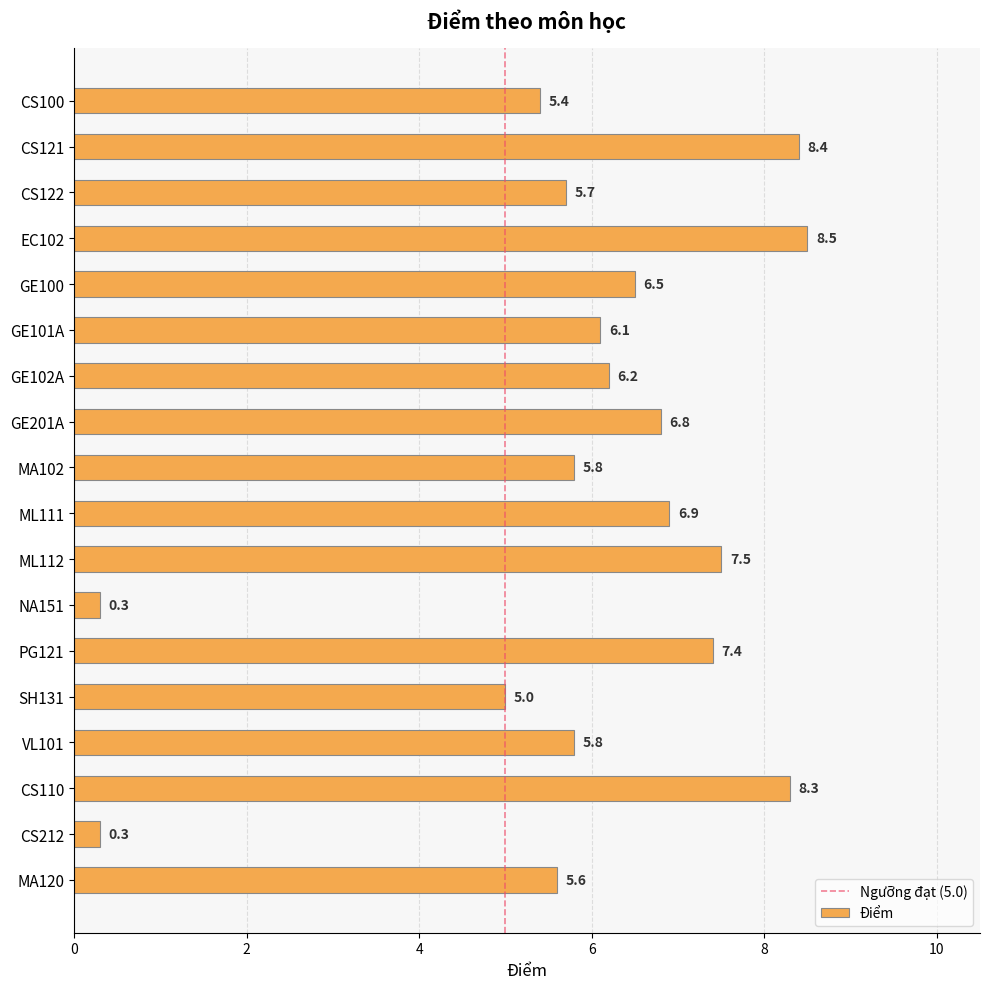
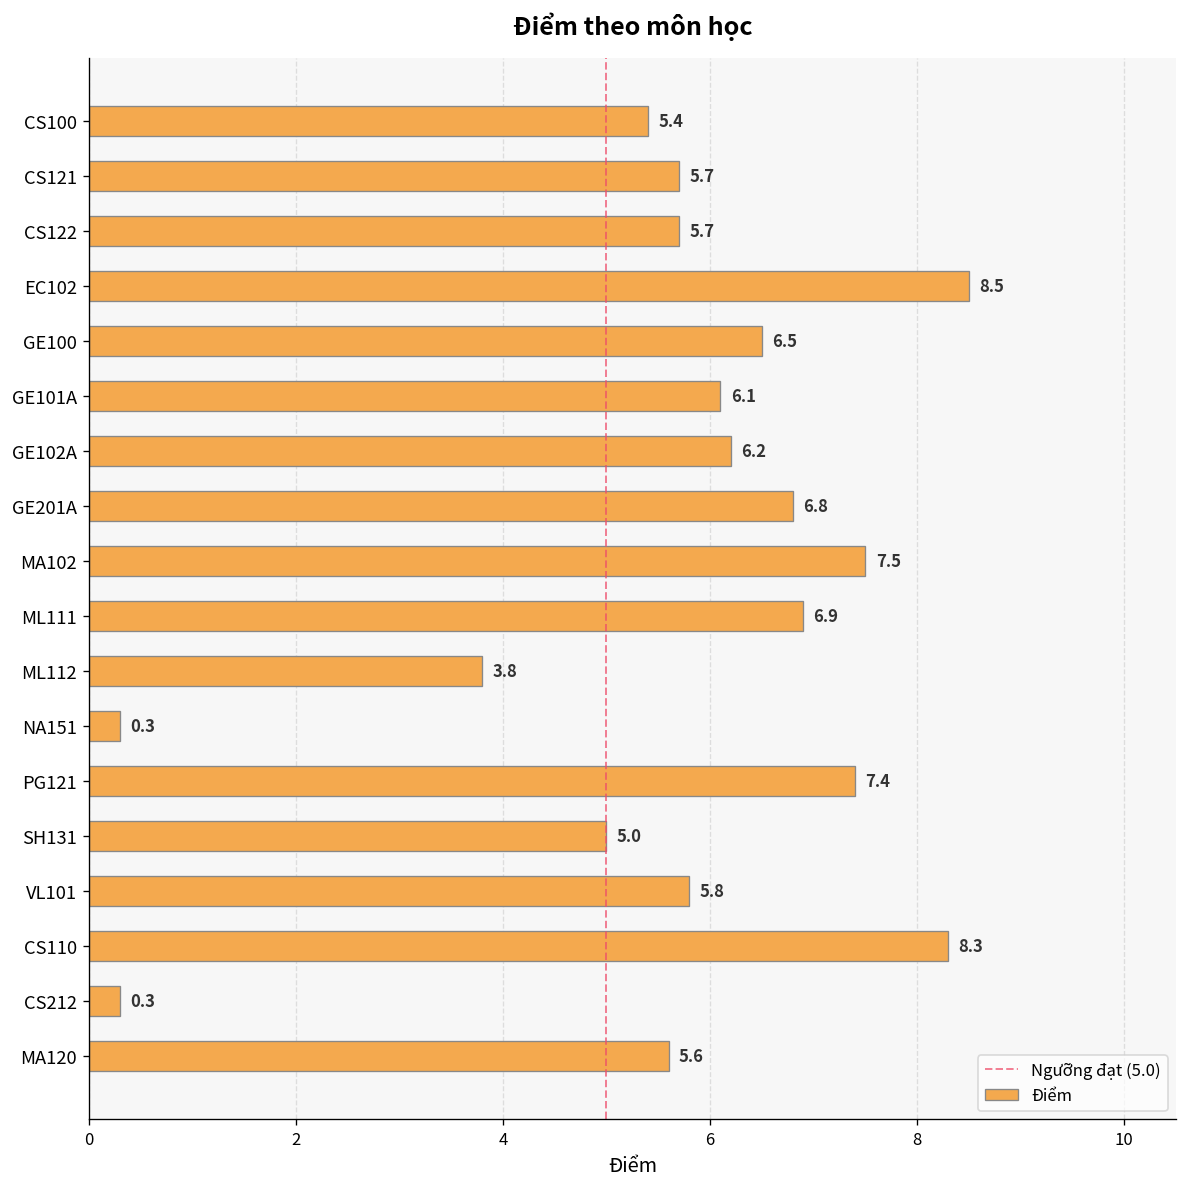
  {
    "CS100": 5.4,
-   "CS121": 8.4,
+   "CS121": 5.7,
    "CS122": 5.7,
    "EC102": 8.5,
    "GE100": 6.5,
    "GE101A": 6.1,
    "GE102A": 6.2,
    "GE201A": 6.8,
-   "MA102": 5.8,
+   "MA102": 7.5,
    "ML111": 6.9,
-   "ML112": 7.5,
+   "ML112": 3.8,
    "NA151": 0.3,
    "PG121": 7.4,
    "SH131": 5.0,
    "VL101": 5.8,
    "CS110": 8.3,
    "CS212": 0.3,
    "MA120": 5.6
  }
